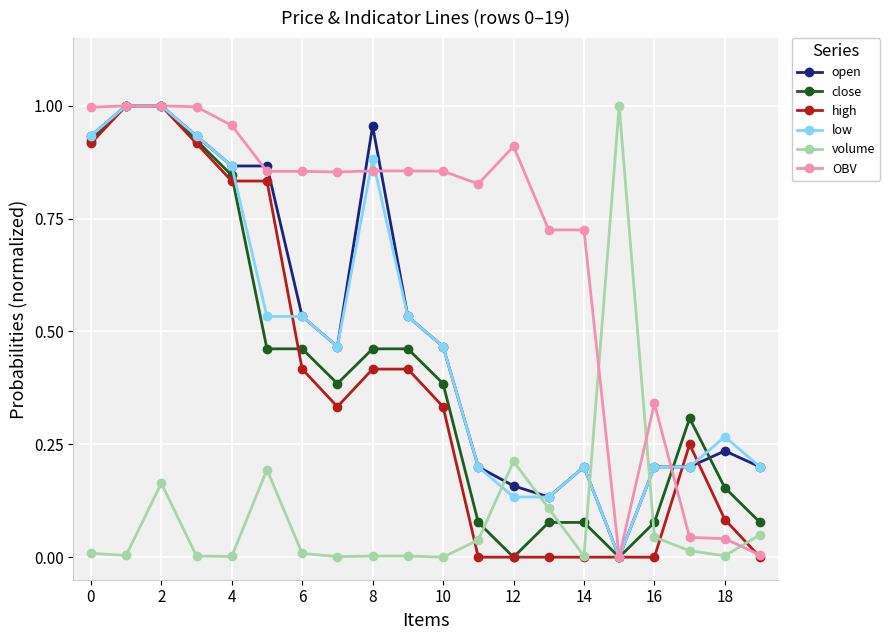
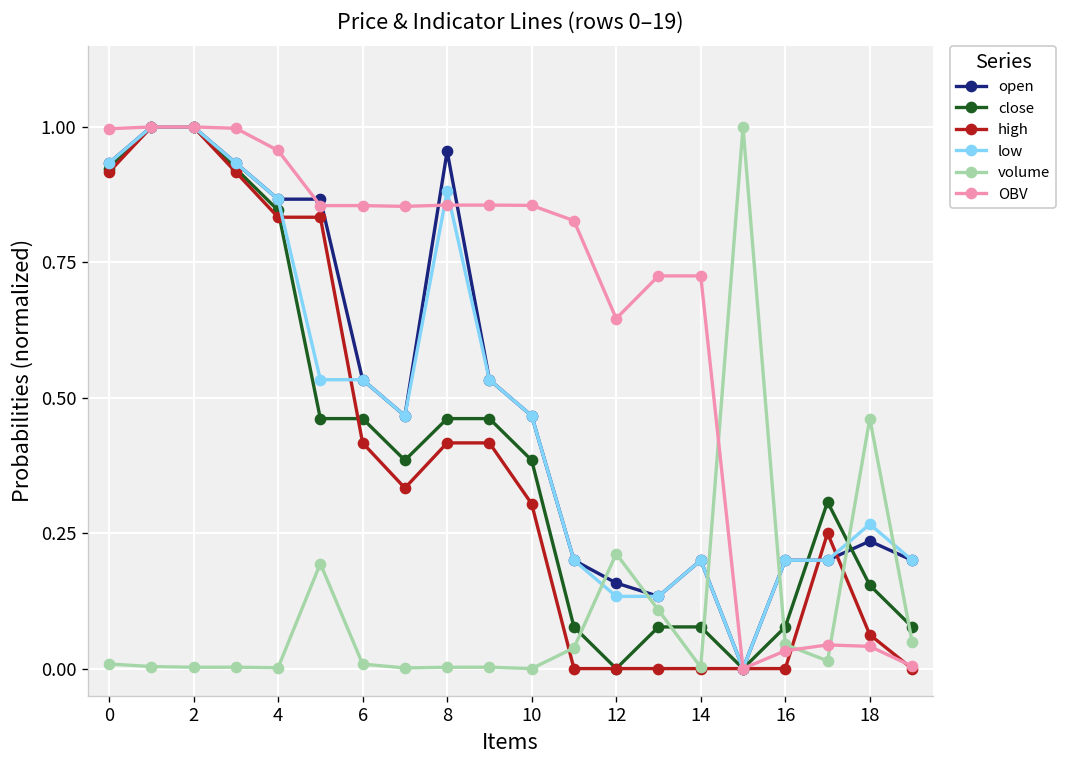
  {
    "open": {
      "8": 0.96,
      "12": 0.16,
      "18": 0.24
    },
    "close": {
      "0": 0.92,
      "4": 0.85,
      "6": 0.46,
      "8": 0.46,
      "10": 0.38,
      "14": 0.08,
      "16": 0.08,
      "18": 0.15
    },
    "high": {
      "0": 0.92,
      "4": 0.83,
      "6": 0.42,
      "8": 0.42,
-     "10": 0.33,
+     "10": 0.30,
      "16": 0.00,
-     "18": 0.08
+     "18": 0.06
    },
    "low": {
      "8": 0.88,
      "12": 0.13,
      "18": 0.27
    },
    "volume": {
      "0": 0.01,
-     "2": 0.16,
+     "2": 0.00,
      "4": 0.00,
      "6": 0.01,
      "8": 0.00,
      "10": 0.00,
      "12": 0.21,
      "16": 0.04,
-     "18": 0.00
+     "18": 0.46
    },
    "OBV": {
      "0": 1.00,
      "4": 0.96,
      "6": 0.85,
      "8": 0.86,
      "10": 0.86,
-     "12": 0.91,
+     "12": 0.65,
      "14": 0.73,
-     "16": 0.34,
+     "16": 0.03,
      "18": 0.04
    }
  }
